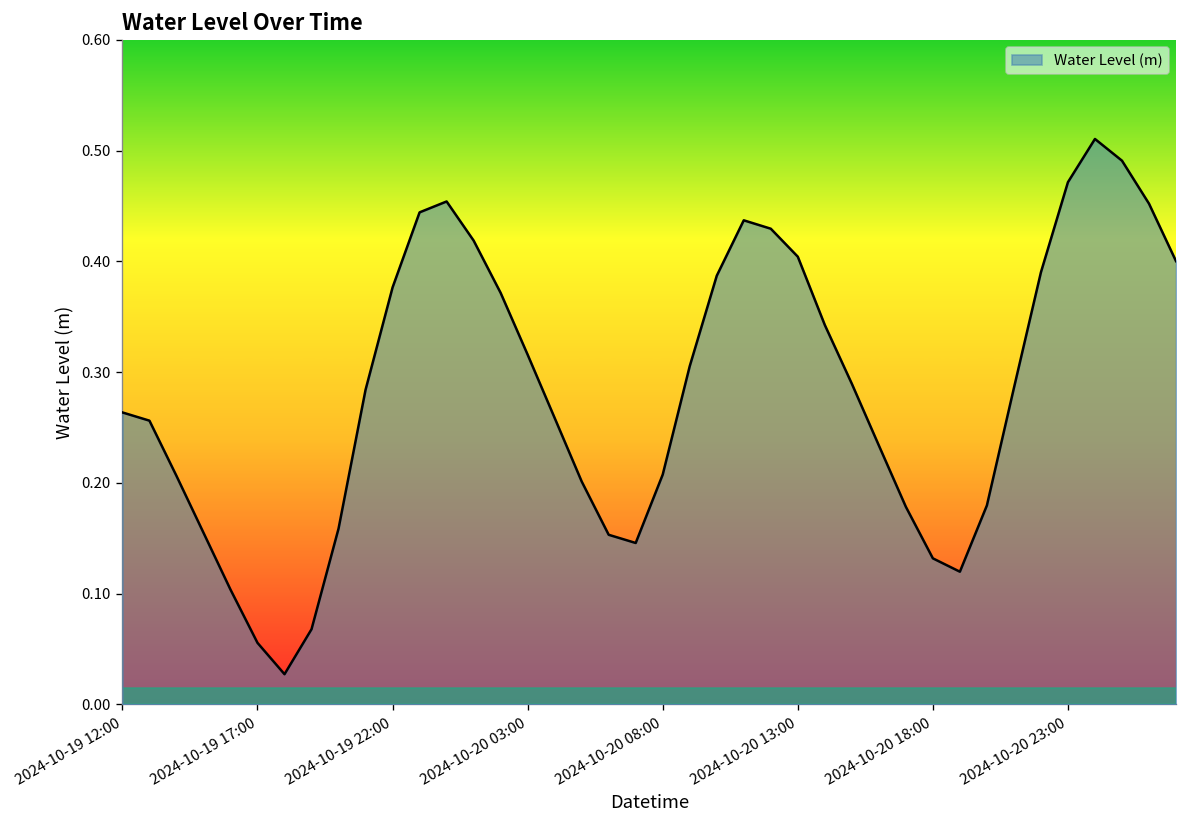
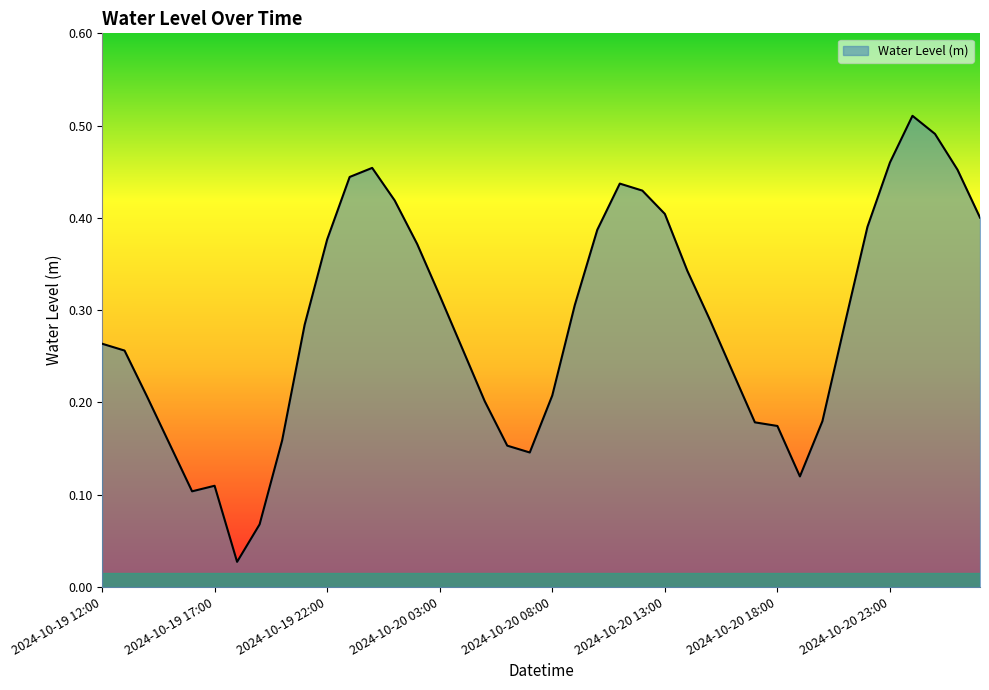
  {
    "2024-10-19 12:00": 0.26,
-   "2024-10-19 17:00": 0.06,
+   "2024-10-19 17:00": 0.11,
    "2024-10-19 22:00": 0.38,
    "2024-10-20 03:00": 0.32,
    "2024-10-20 08:00": 0.21,
    "2024-10-20 13:00": 0.40,
-   "2024-10-20 18:00": 0.13,
-   "2024-10-20 23:00": 0.47
+   "2024-10-20 18:00": 0.17,
+   "2024-10-20 23:00": 0.46
  }
